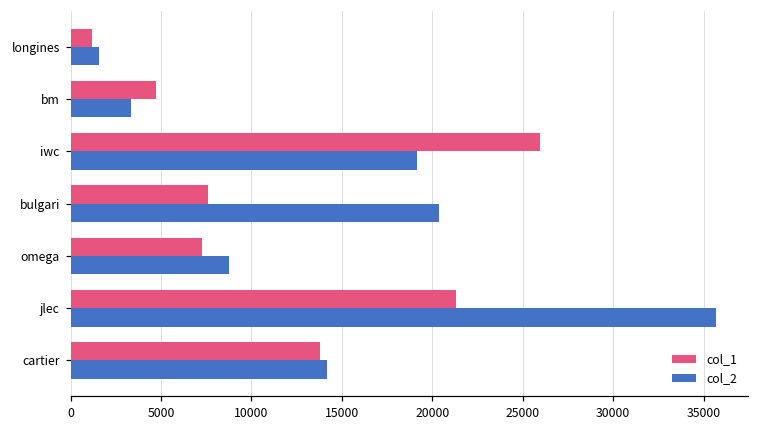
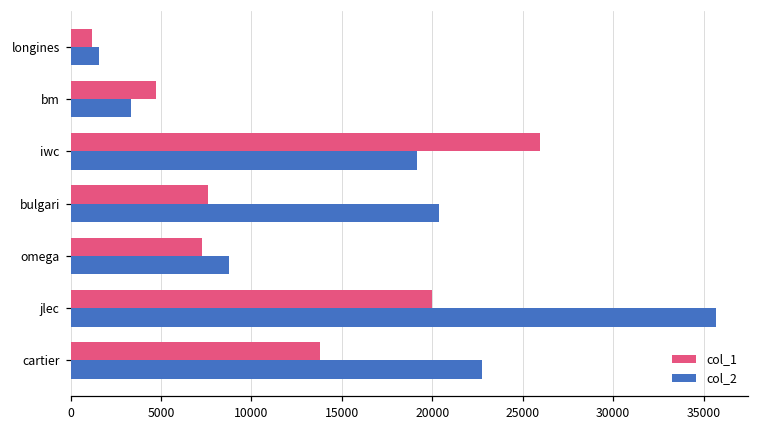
  {
    "col_1": {
      "longines": 1200,
      "bm": 4700,
      "iwc": 25900,
      "bulgari": 7600,
      "omega": 7300,
-     "jlec": 21300,
+     "jlec": 20000,
      "cartier": 13800
    },
    "col_2": {
      "longines": 1600,
      "bm": 3300,
      "iwc": 19100,
      "bulgari": 20400,
      "omega": 8800,
      "jlec": 35700,
-     "cartier": 14200
+     "cartier": 22700
    }
  }
